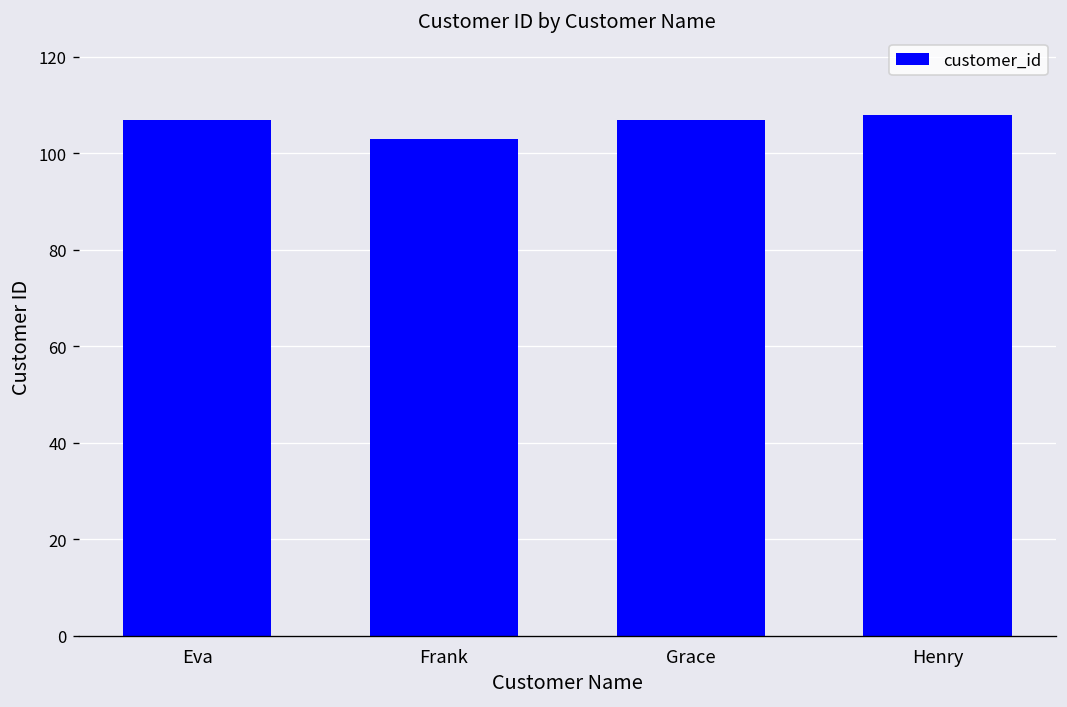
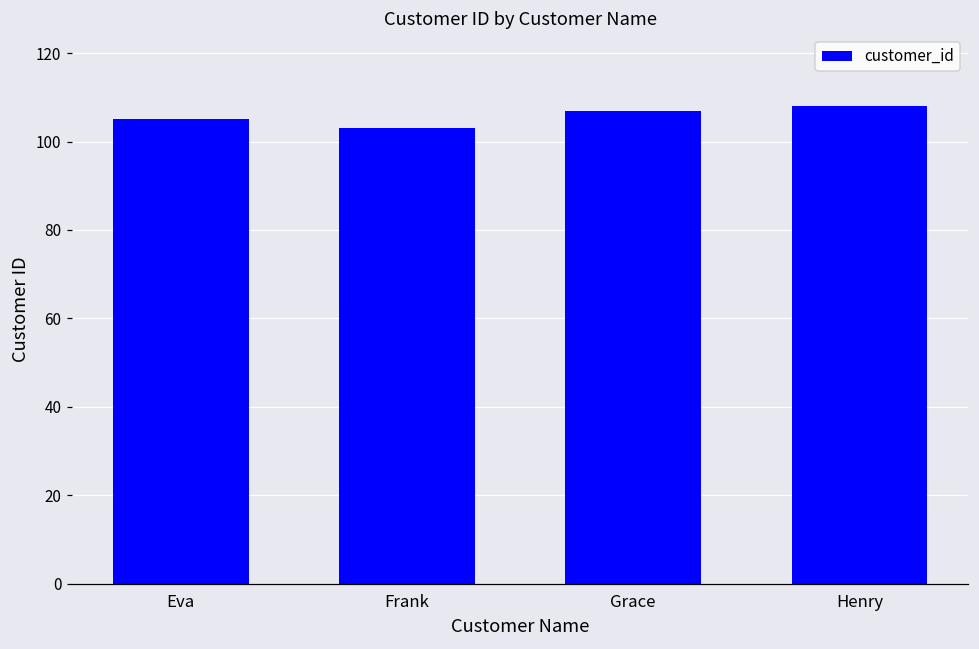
  {
-   "Eva": 107,
+   "Eva": 105,
    "Frank": 103,
    "Grace": 107,
    "Henry": 108
  }
